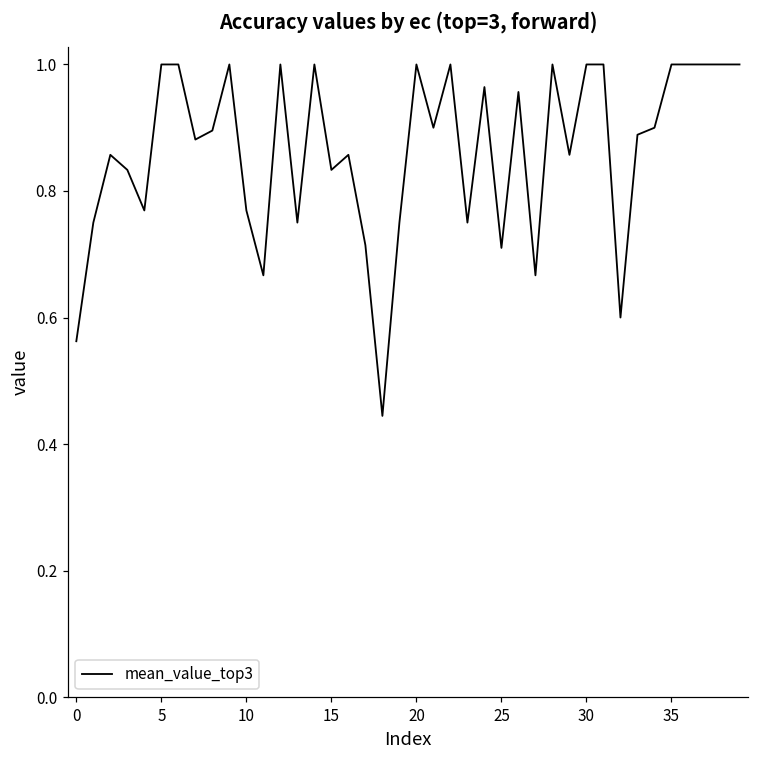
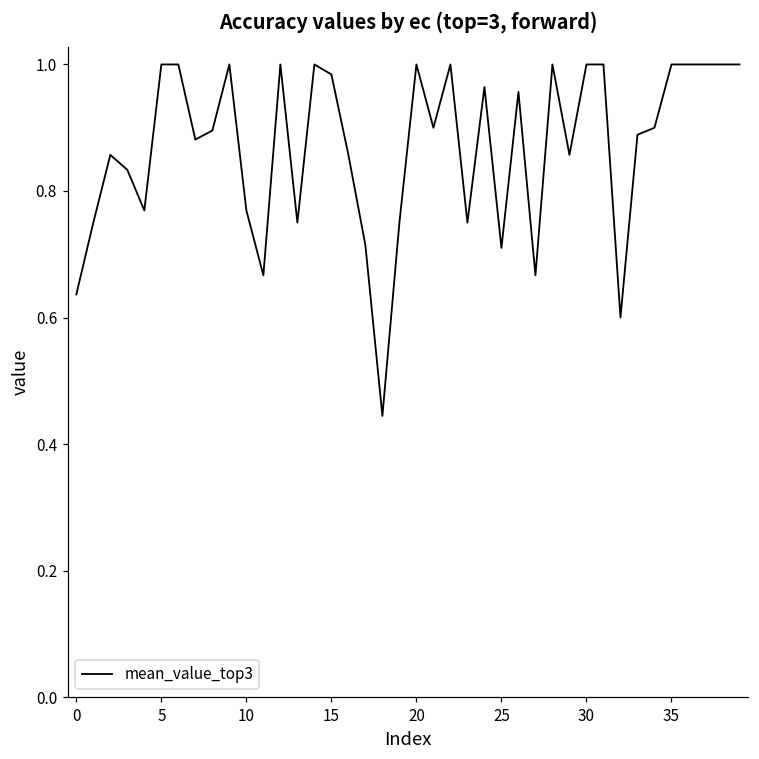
  {
-   "0": 0.56,
+   "0": 0.64,
    "5": 1.00,
    "10": 0.77,
-   "15": 0.83,
+   "15": 0.98,
    "20": 1.00,
    "25": 0.71,
    "30": 1.00,
    "35": 1.00
  }
